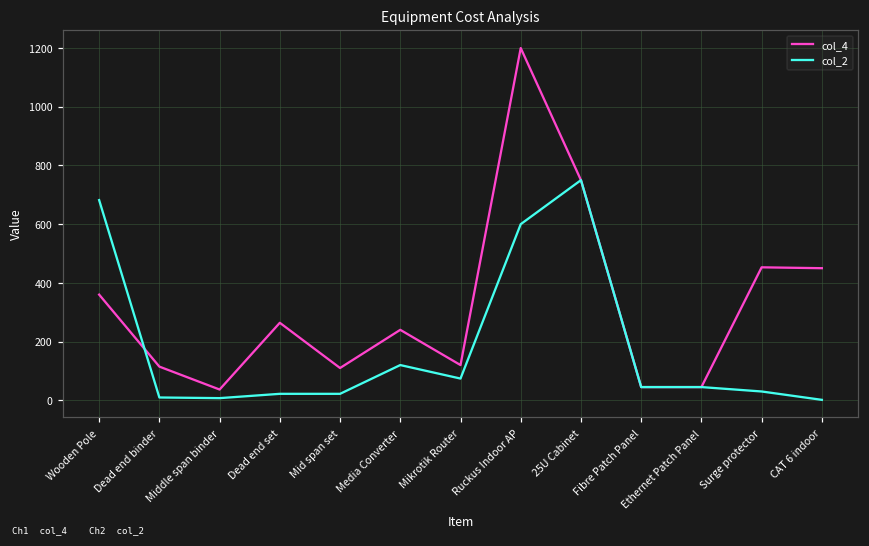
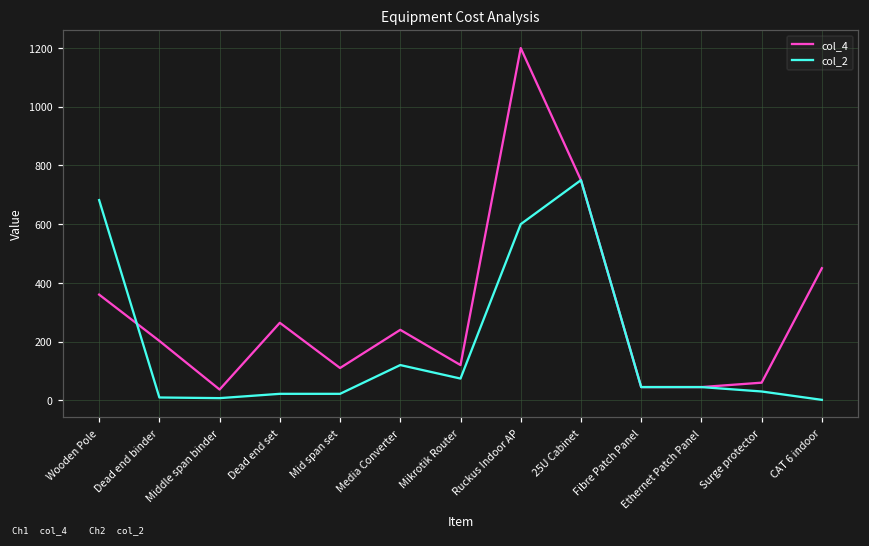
  {
    "col_4": {
      "Wooden Pole": 360,
-     "Dead end binder": 110,
+     "Dead end binder": 200,
      "Middle span binder": 40,
      "Dead end set": 260,
      "Mid span set": 110,
      "Media Converter": 240,
      "Mikrotik Router": 120,
      "Ruckus Indoor AP": 1200,
-     "Surge protector": 450,
+     "Surge protector": 60,
      "CAT 6 indoor": 450
    },
    "col_2": {
      "Wooden Pole": 680,
      "Dead end binder": 10,
      "Middle span binder": 10,
      "Dead end set": 20,
      "Mid span set": 20,
      "Media Converter": 120,
      "Mikrotik Router": 70,
      "Ruckus Indoor AP": 600,
      "Surge protector": 30,
      "CAT 6 indoor": 0
    }
  }
